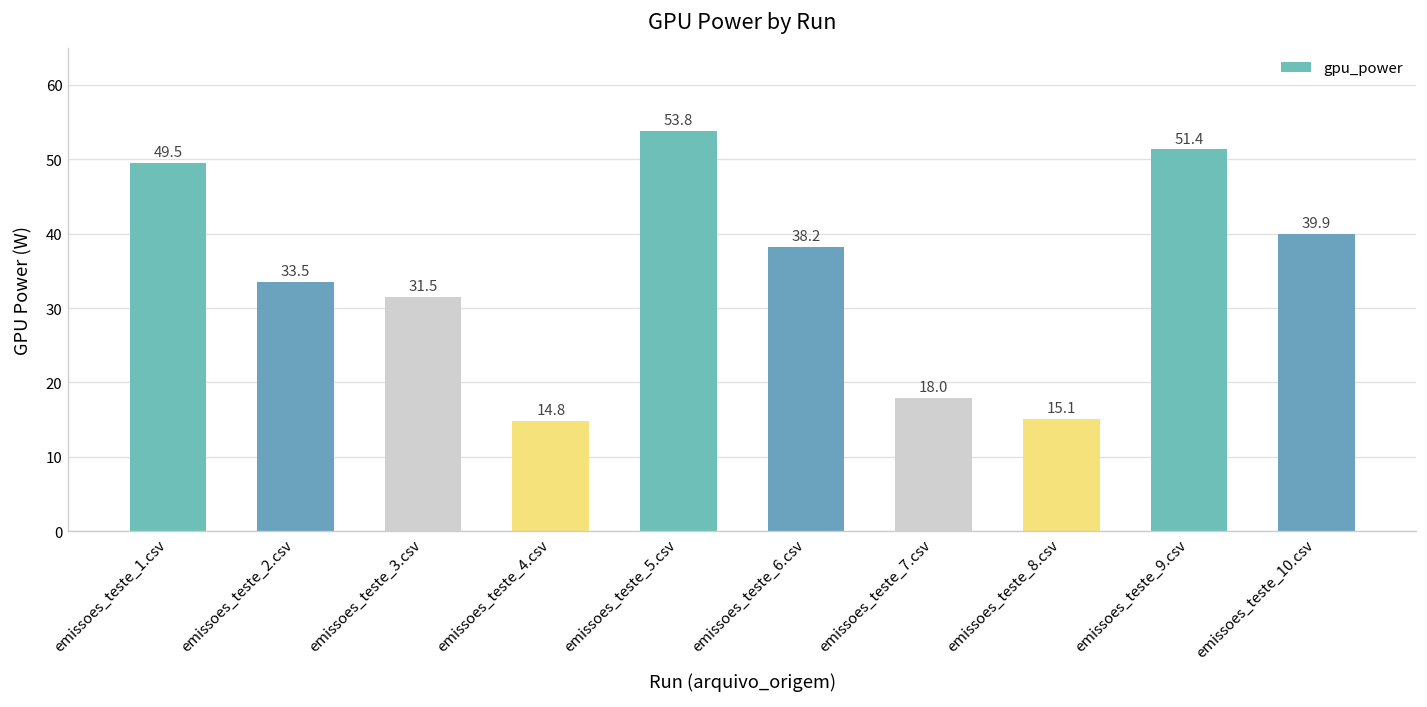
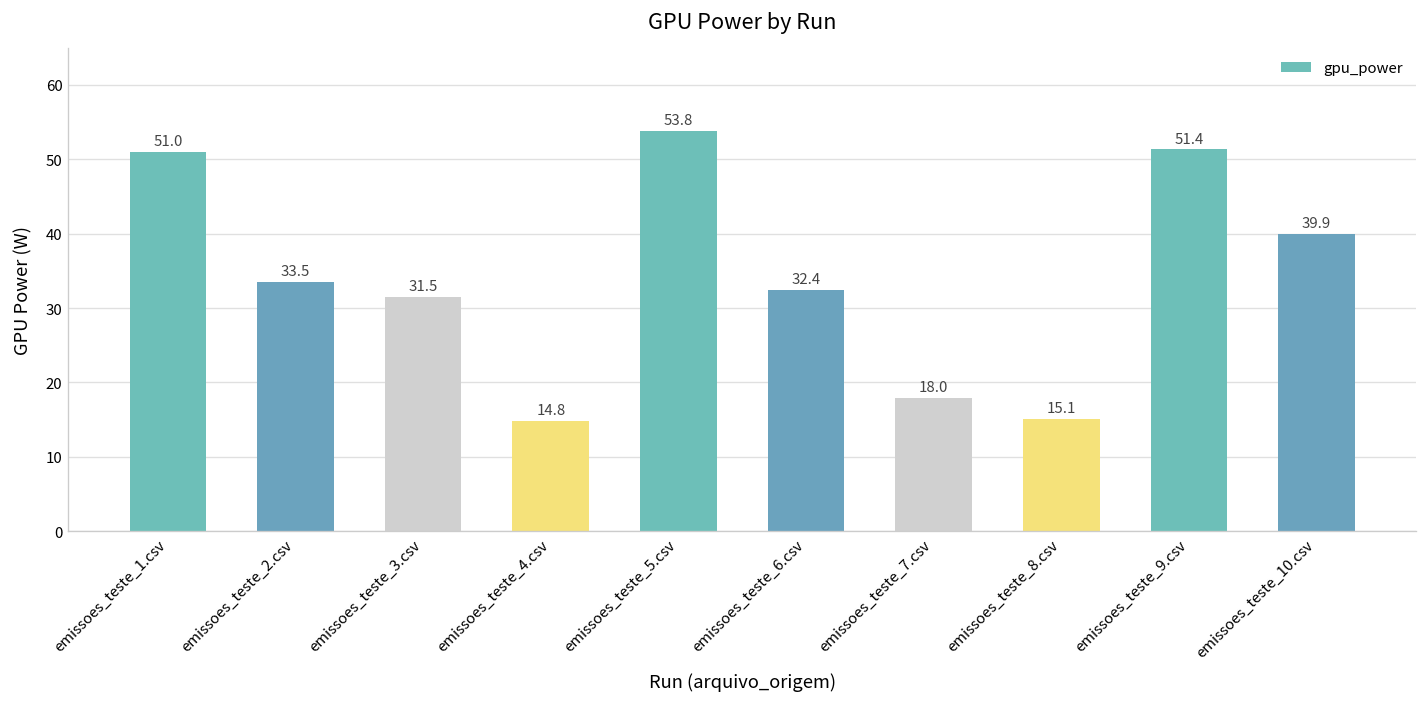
  {
-   "emissoes_teste_1.csv": 49.5,
+   "emissoes_teste_1.csv": 51.0,
    "emissoes_teste_2.csv": 33.5,
    "emissoes_teste_3.csv": 31.5,
    "emissoes_teste_4.csv": 14.8,
    "emissoes_teste_5.csv": 53.8,
-   "emissoes_teste_6.csv": 38.2,
+   "emissoes_teste_6.csv": 32.4,
    "emissoes_teste_7.csv": 18.0,
    "emissoes_teste_8.csv": 15.1,
    "emissoes_teste_9.csv": 51.4,
    "emissoes_teste_10.csv": 39.9
  }
